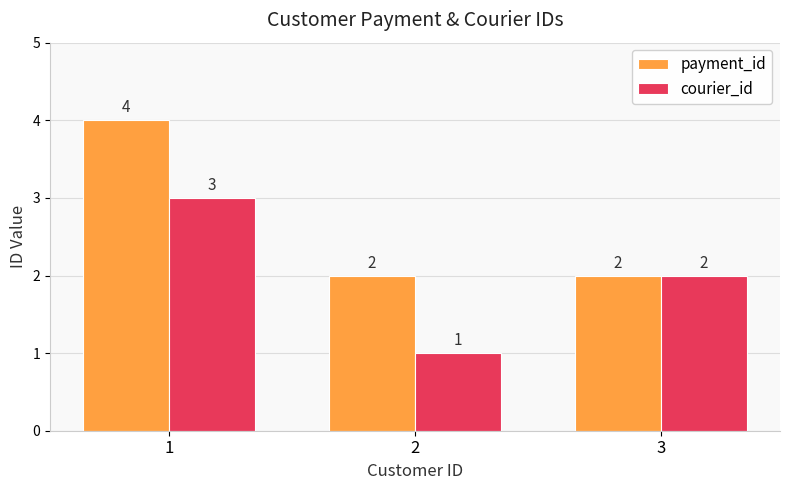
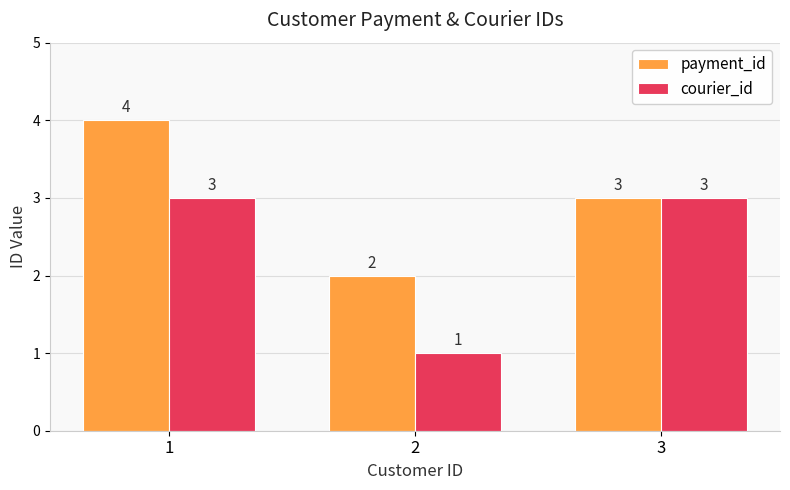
  {
    "payment_id": {
      "1": 4,
      "2": 2,
-     "3": 2
+     "3": 3
    },
    "courier_id": {
      "1": 3,
      "2": 1,
-     "3": 2
+     "3": 3
    }
  }
